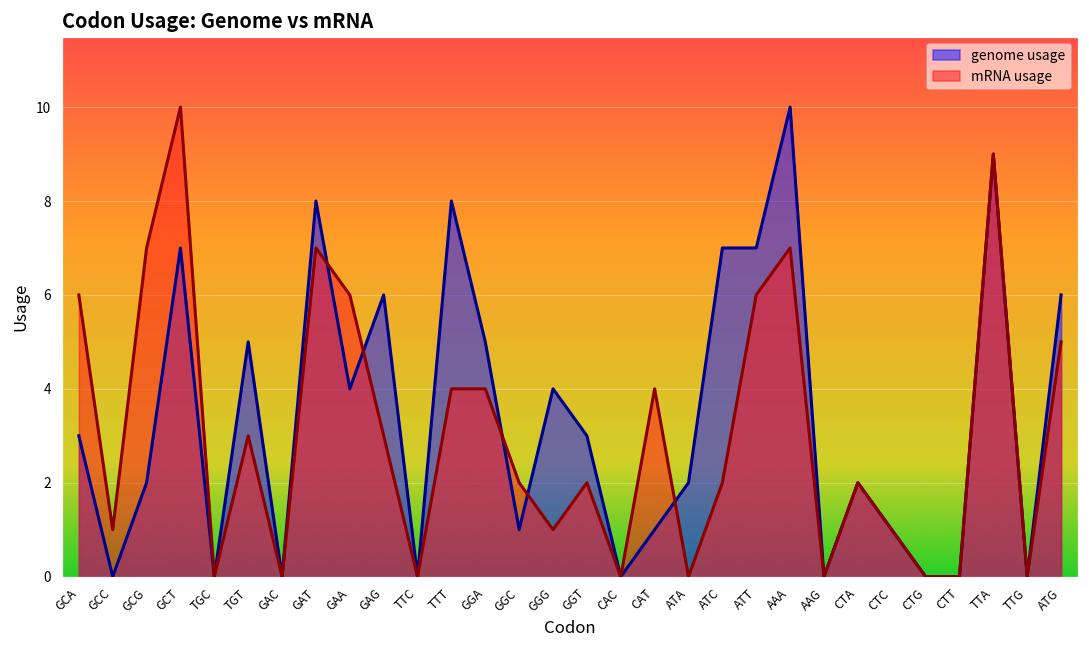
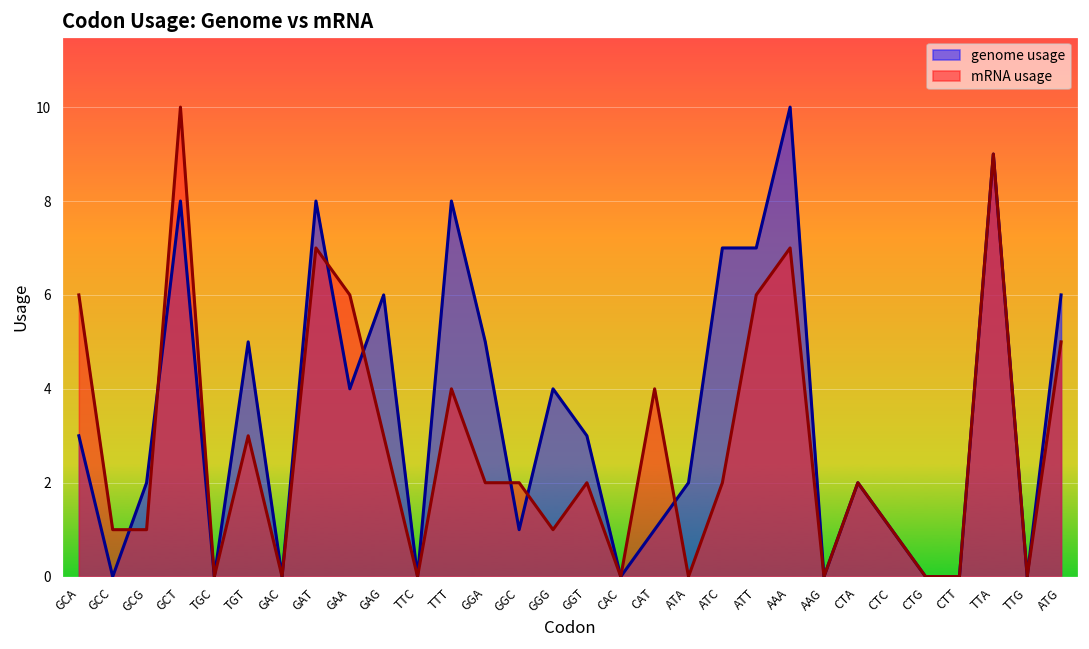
  {
    "genome usage": {
      "GCA": 3,
      "GCC": 0,
      "GCG": 2,
-     "GCT": 7,
+     "GCT": 8,
      "TGT": 5,
      "GAT": 8,
      "GAA": 4,
      "GAG": 6,
      "TTT": 8,
      "GGA": 5,
      "GGC": 1,
      "GGG": 4,
      "GGT": 3,
      "CAT": 1,
      "ATA": 2,
      "ATC": 7,
      "ATT": 7,
      "AAA": 10,
      "ATG": 6
    },
    "mRNA usage": {
      "GCA": 6,
      "GCC": 1,
-     "GCG": 7,
+     "GCG": 1,
      "GCT": 10,
      "TGT": 3,
      "GAT": 7,
      "GAA": 6,
      "GAG": 3,
      "TTT": 4,
-     "GGA": 4,
+     "GGA": 2,
      "GGC": 2,
      "GGG": 1,
      "GGT": 2,
      "CAT": 4,
      "ATA": 0,
      "ATC": 2,
      "ATT": 6,
      "AAA": 7,
      "ATG": 5
    }
  }
